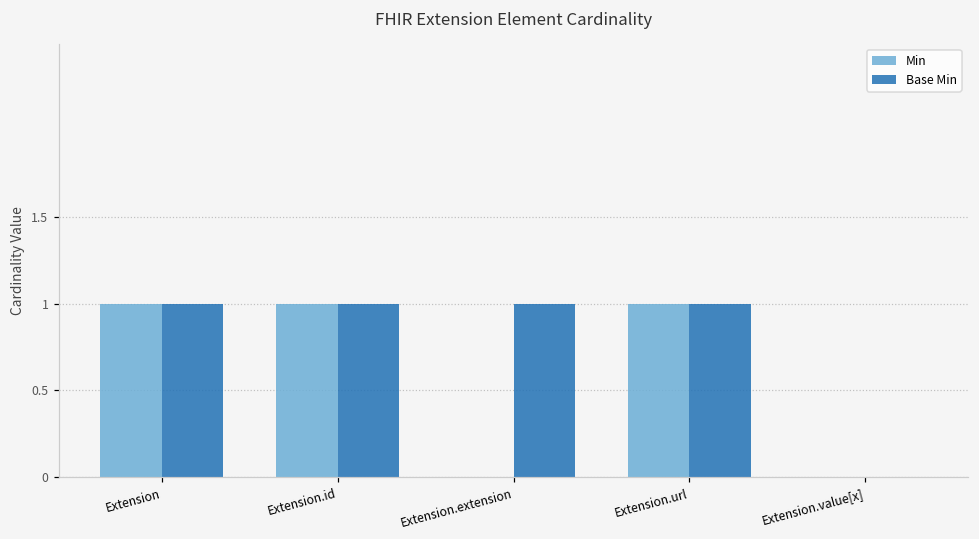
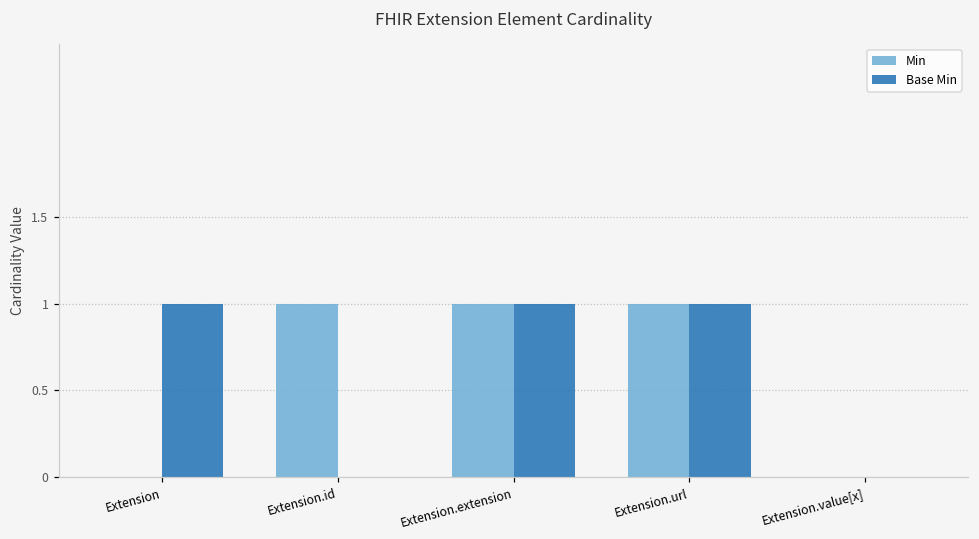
  {
    "Min": {
-     "Extension": 1,
+     "Extension": 0,
      "Extension.id": 1,
-     "Extension.extension": 0,
+     "Extension.extension": 1,
      "Extension.url": 1,
      "Extension.value[x]": 0
    },
    "Base Min": {
      "Extension": 1,
-     "Extension.id": 1,
+     "Extension.id": 0,
      "Extension.extension": 1,
      "Extension.url": 1,
      "Extension.value[x]": 0
    }
  }
